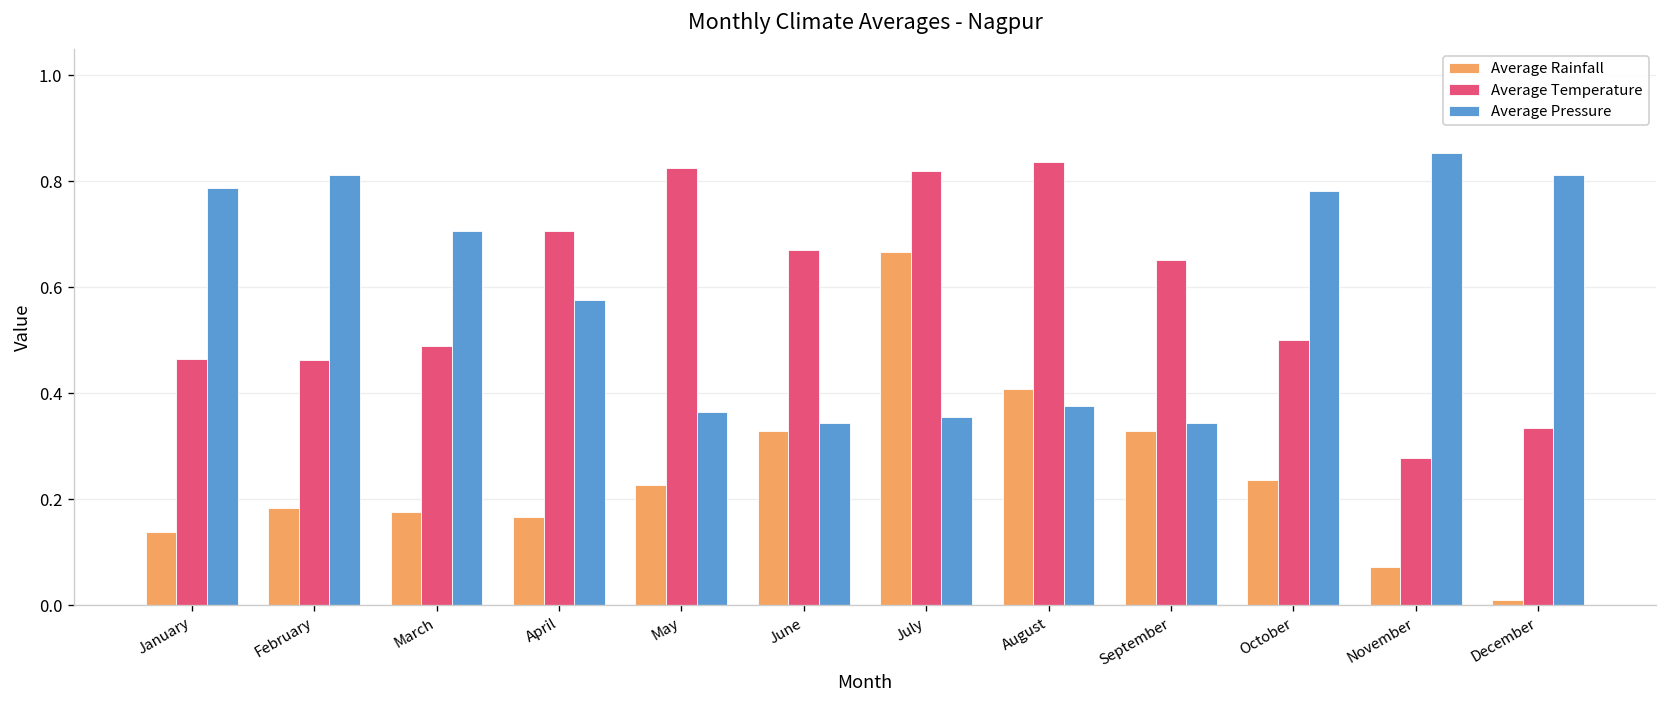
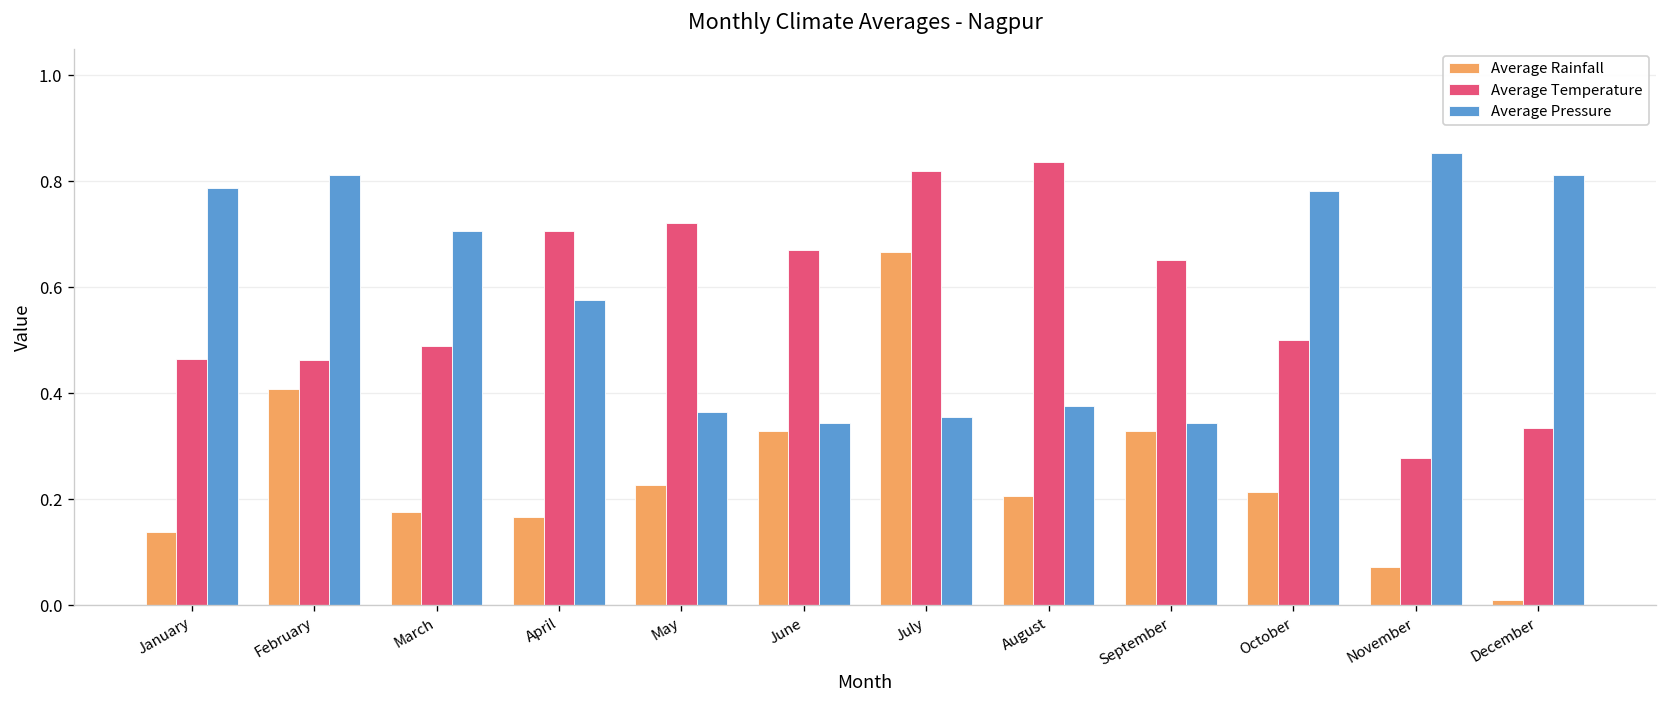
  {
    "Average Rainfall": {
      "January": 0.14,
-     "February": 0.18,
+     "February": 0.41,
      "March": 0.17,
      "April": 0.17,
      "May": 0.23,
      "June": 0.33,
      "July": 0.67,
-     "August": 0.41,
+     "August": 0.21,
      "September": 0.33,
-     "October": 0.24,
+     "October": 0.21,
      "November": 0.07,
      "December": 0.01
    },
    "Average Temperature": {
      "January": 0.46,
      "February": 0.46,
      "March": 0.49,
      "April": 0.71,
-     "May": 0.83,
+     "May": 0.72,
      "June": 0.67,
      "July": 0.82,
      "August": 0.84,
      "September": 0.65,
      "October": 0.50,
      "November": 0.28,
      "December": 0.33
    },
    "Average Pressure": {
      "January": 0.79,
      "February": 0.81,
      "March": 0.71,
      "April": 0.58,
      "May": 0.36,
      "June": 0.34,
      "July": 0.35,
      "August": 0.38,
      "September": 0.34,
      "October": 0.78,
      "November": 0.85,
      "December": 0.81
    }
  }
